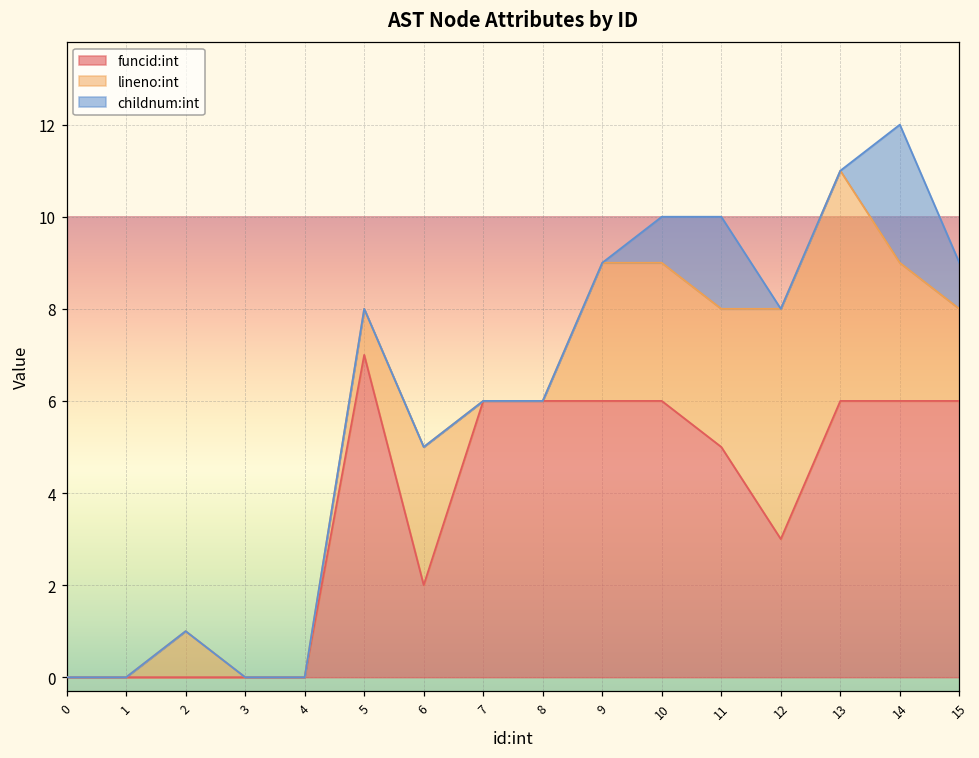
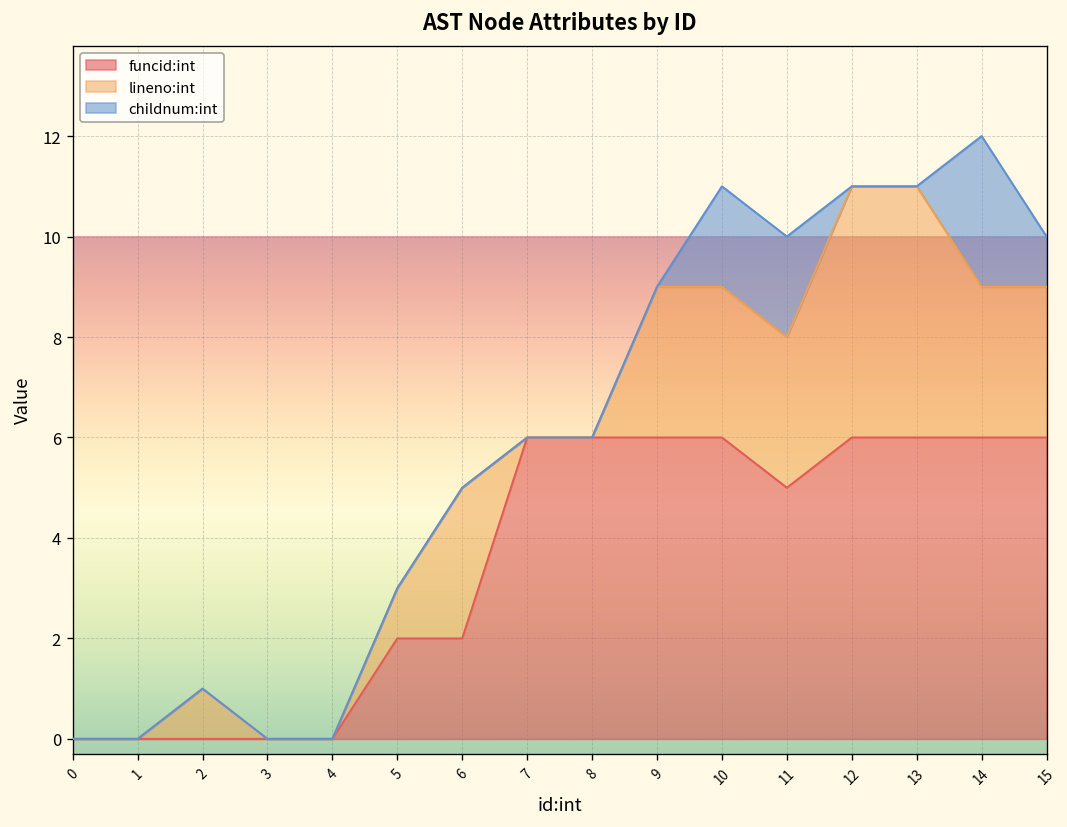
  {
    "funcid:int": {
      "2": 0,
-     "5": 7,
+     "5": 2,
      "6": 2,
      "9": 6,
      "10": 6,
      "11": 5,
-     "12": 3,
+     "12": 6,
      "13": 6,
      "14": 6,
      "15": 6
    },
    "lineno:int": {
      "10": 9,
      "11": 8,
      "14": 9,
-     "15": 2
+     "15": 3
    },
    "childnum:int": {
-     "10": 1,
+     "10": 2,
      "11": 10,
      "14": 12
    }
  }
